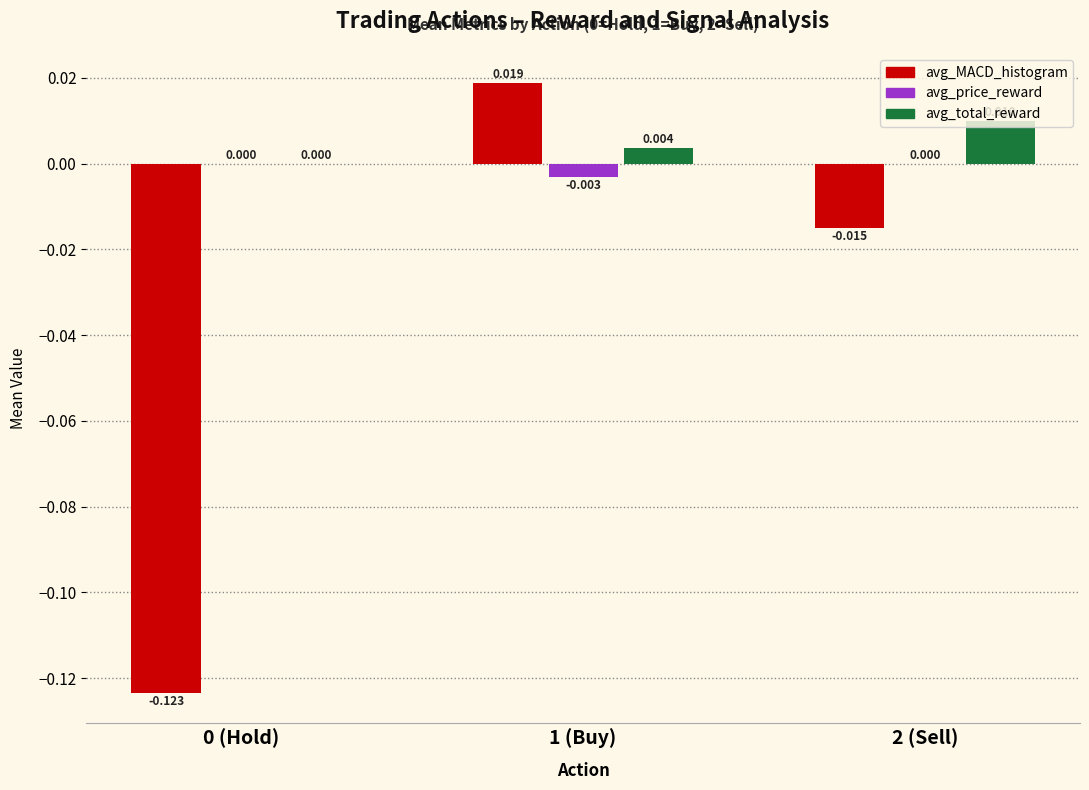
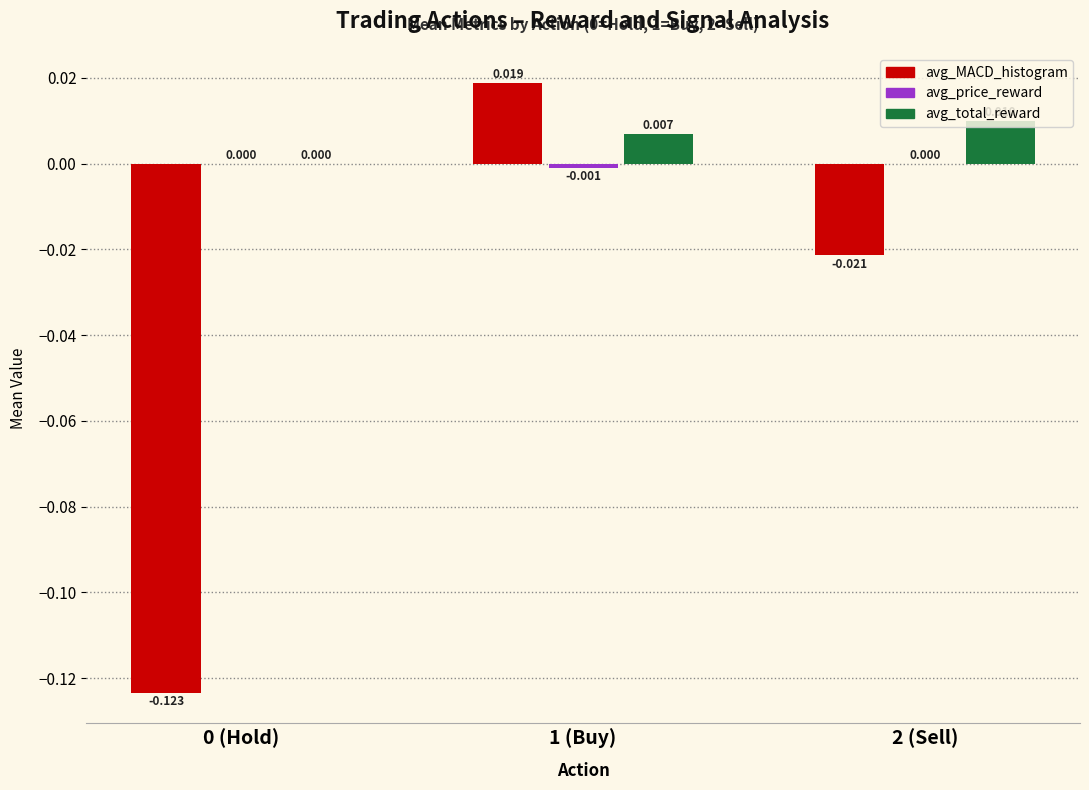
  {
    "avg_MACD_histogram": {
      "0 (Hold)": -0.123,
      "1 (Buy)": 0.019,
-     "2 (Sell)": -0.015
+     "2 (Sell)": -0.021
    },
    "avg_price_reward": {
      "0 (Hold)": 0.000,
-     "1 (Buy)": -0.003,
+     "1 (Buy)": -0.001,
      "2 (Sell)": 0.000
    },
    "avg_total_reward": {
      "0 (Hold)": 0.000,
-     "1 (Buy)": 0.004
+     "1 (Buy)": 0.007
    }
  }
